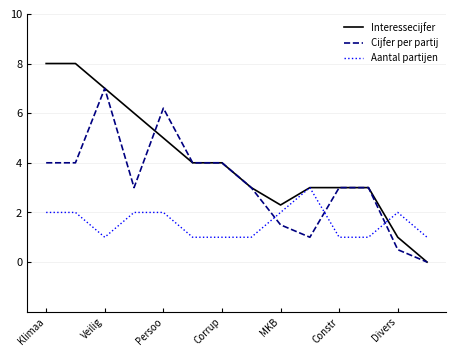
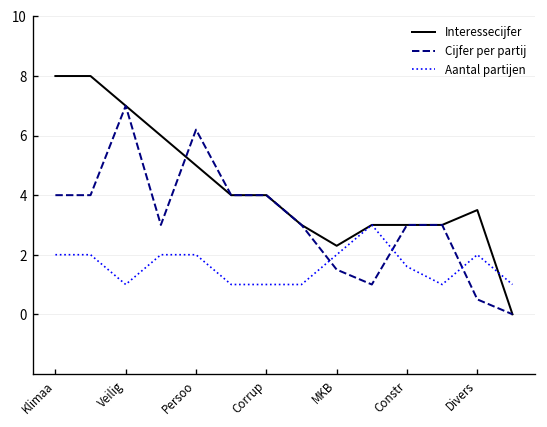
  {
    "Interessecijfer": {
      "Klimaa": 8.0,
      "Persoo": 5.0,
      "MKB": 2.3,
-     "Divers": 1.0
+     "Divers": 3.5
    },
    "Cijfer per partij": {
      "Klimaa": 4.0,
      "Persoo": 6.2,
      "MKB": 1.5,
      "Divers": 0.5
    },
    "Aantal partijen": {
      "Klimaa": 2.0,
      "Veilig": 1.0,
      "Persoo": 2.0,
      "Corrup": 1.0,
      "MKB": 2.0,
-     "Constr": 1.0,
+     "Constr": 1.6,
      "Divers": 2.0
    }
  }
